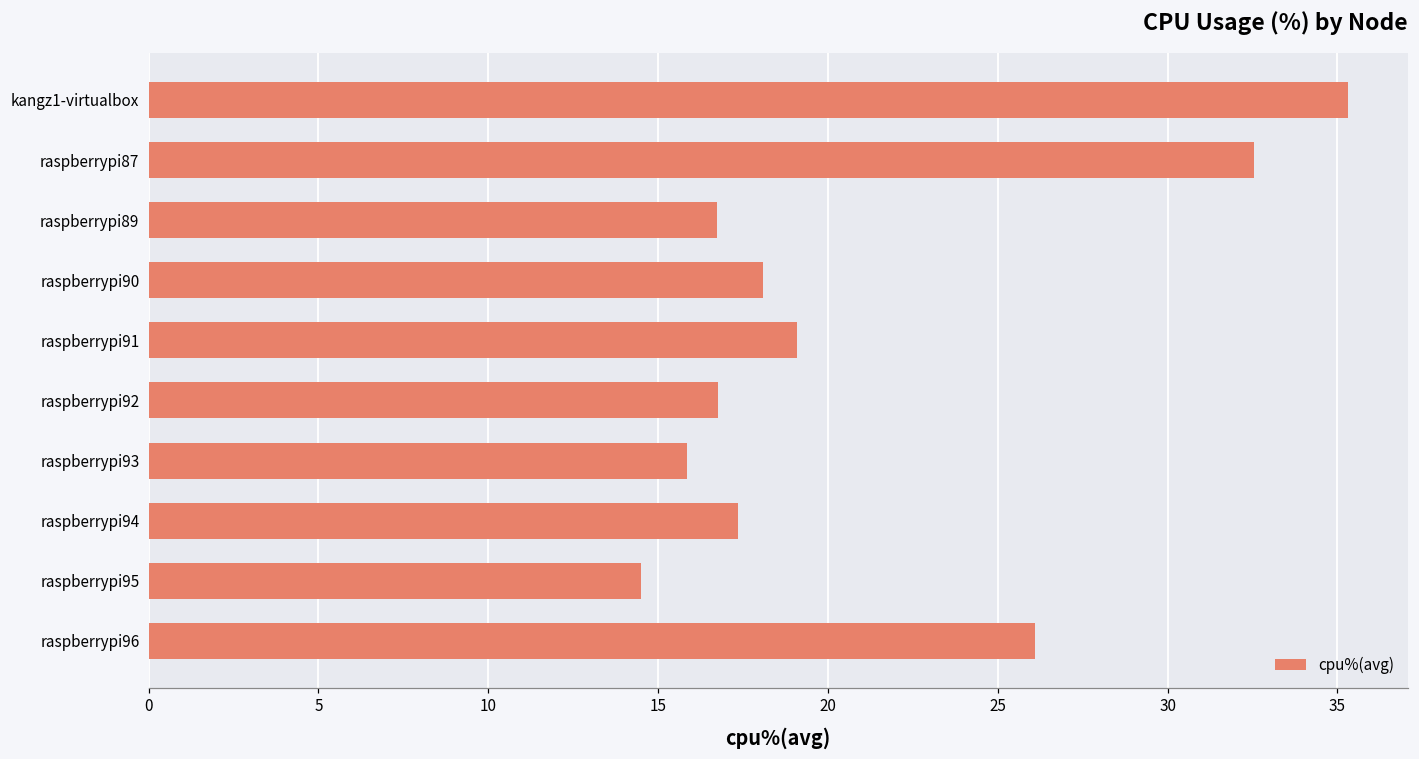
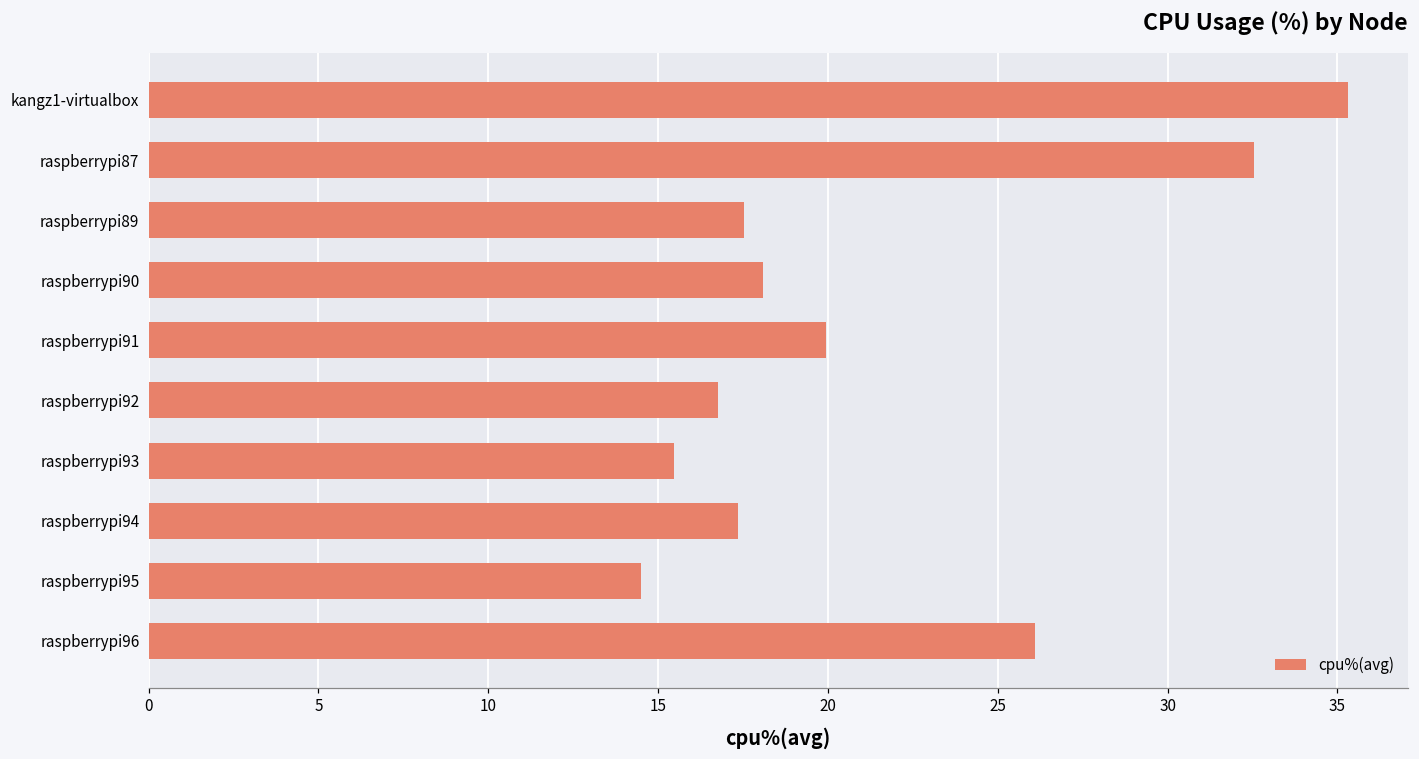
  {
    "kangz1-virtualbox": 35.3,
    "raspberrypi87": 32.5,
-   "raspberrypi89": 16.7,
+   "raspberrypi89": 17.5,
    "raspberrypi90": 18.1,
-   "raspberrypi91": 19.1,
+   "raspberrypi91": 20.0,
    "raspberrypi92": 16.8,
-   "raspberrypi93": 15.8,
+   "raspberrypi93": 15.5,
    "raspberrypi94": 17.3,
    "raspberrypi95": 14.5,
    "raspberrypi96": 26.1
  }
